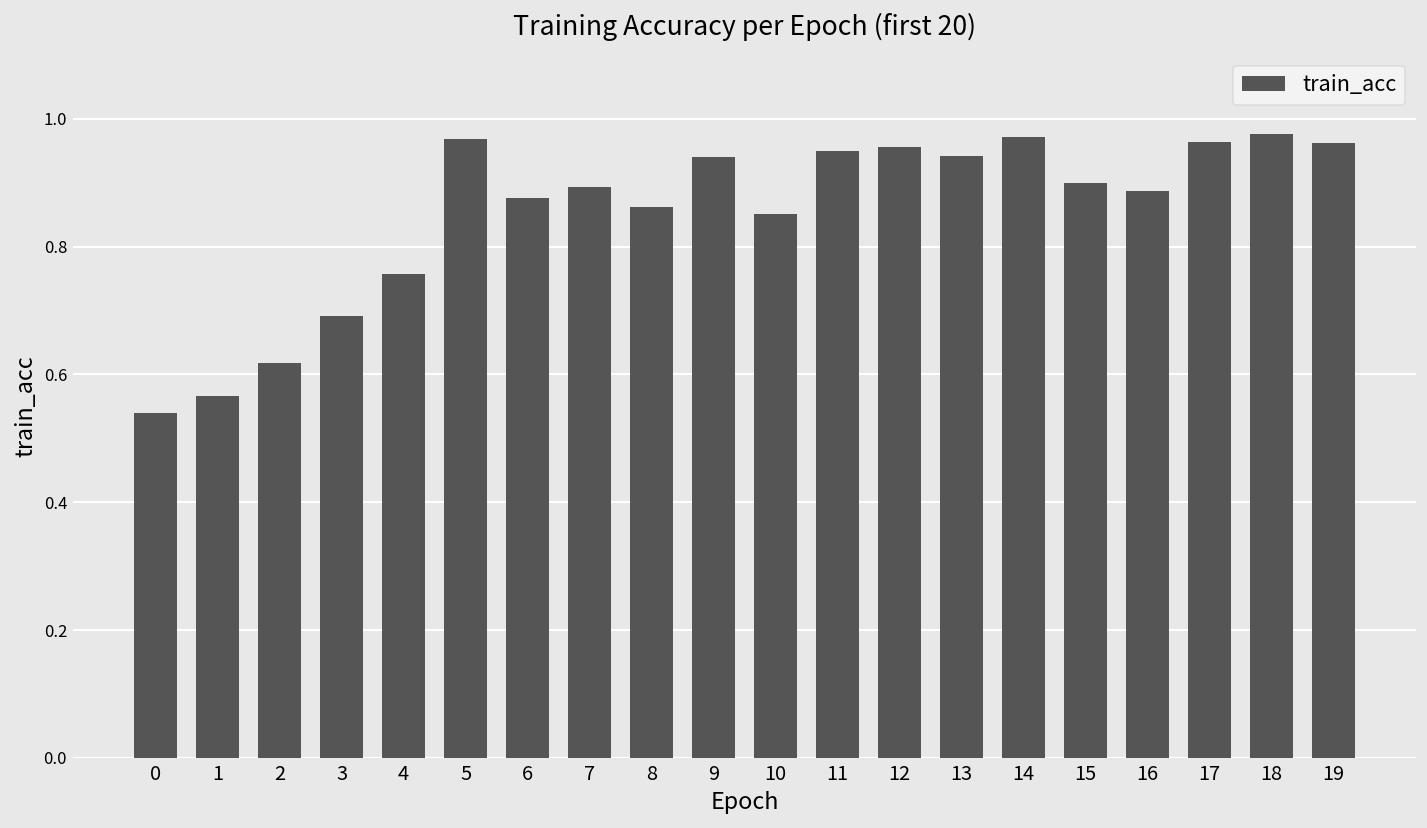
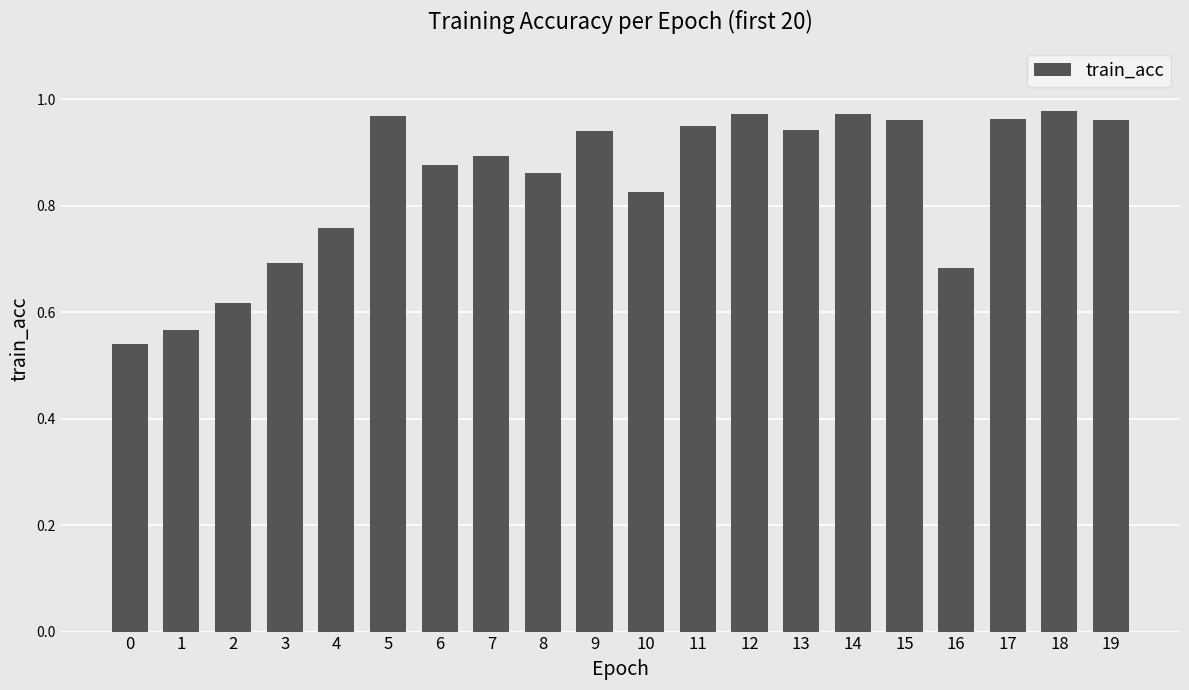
  {
    "0": 0.54,
    "1": 0.57,
    "2": 0.62,
    "3": 0.69,
    "4": 0.76,
    "5": 0.97,
    "6": 0.88,
    "7": 0.89,
    "8": 0.86,
    "9": 0.94,
-   "10": 0.85,
+   "10": 0.83,
    "11": 0.95,
-   "12": 0.96,
+   "12": 0.97,
    "13": 0.94,
    "14": 0.97,
-   "15": 0.90,
-   "16": 0.89,
+   "15": 0.96,
+   "16": 0.68,
    "17": 0.96,
    "18": 0.98,
    "19": 0.96
  }
